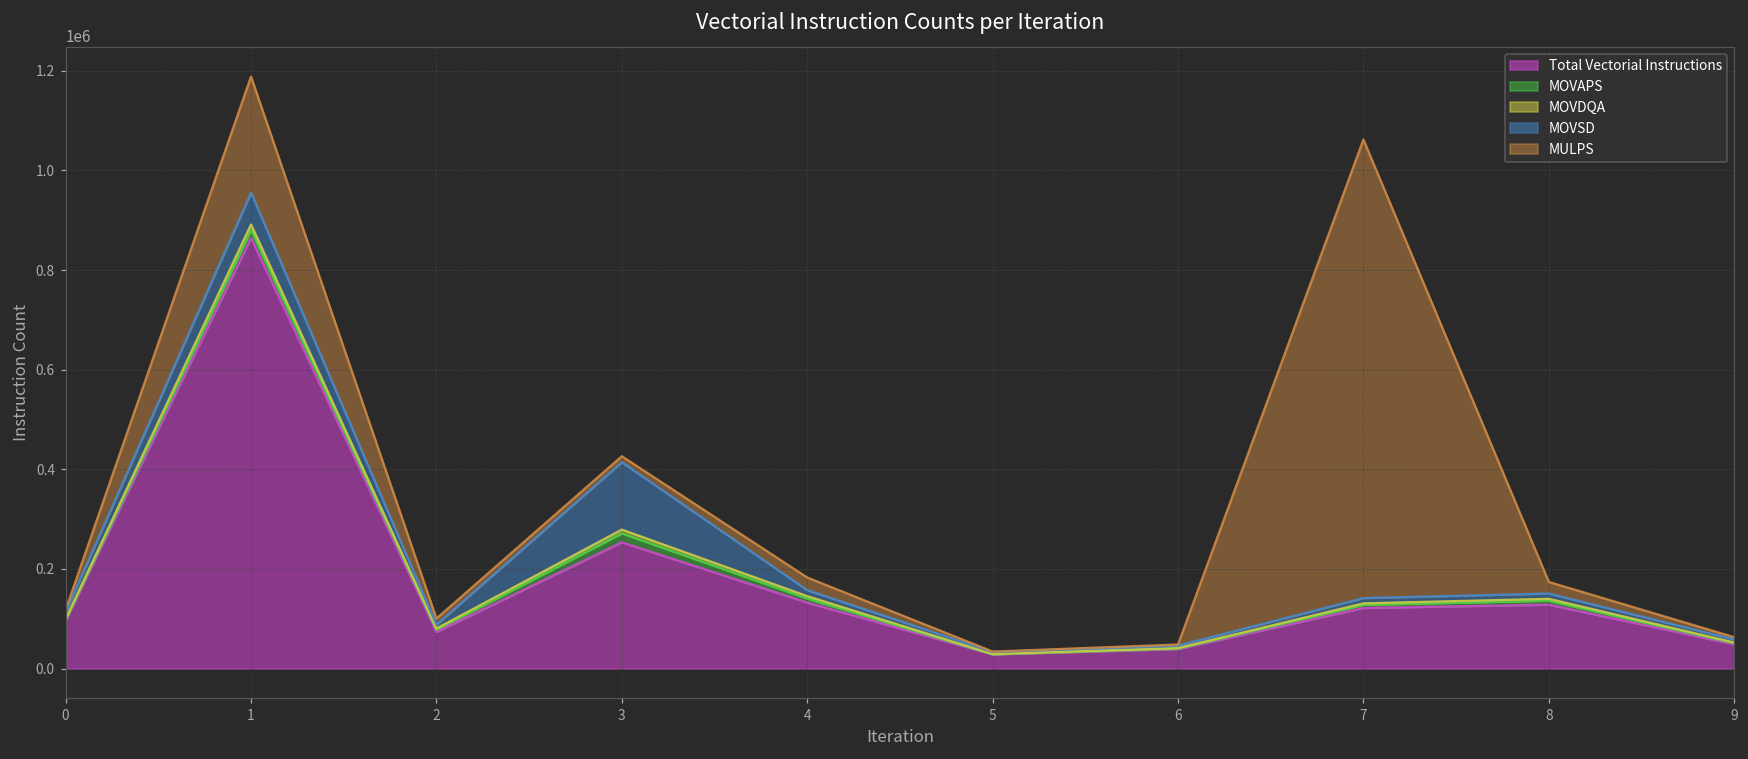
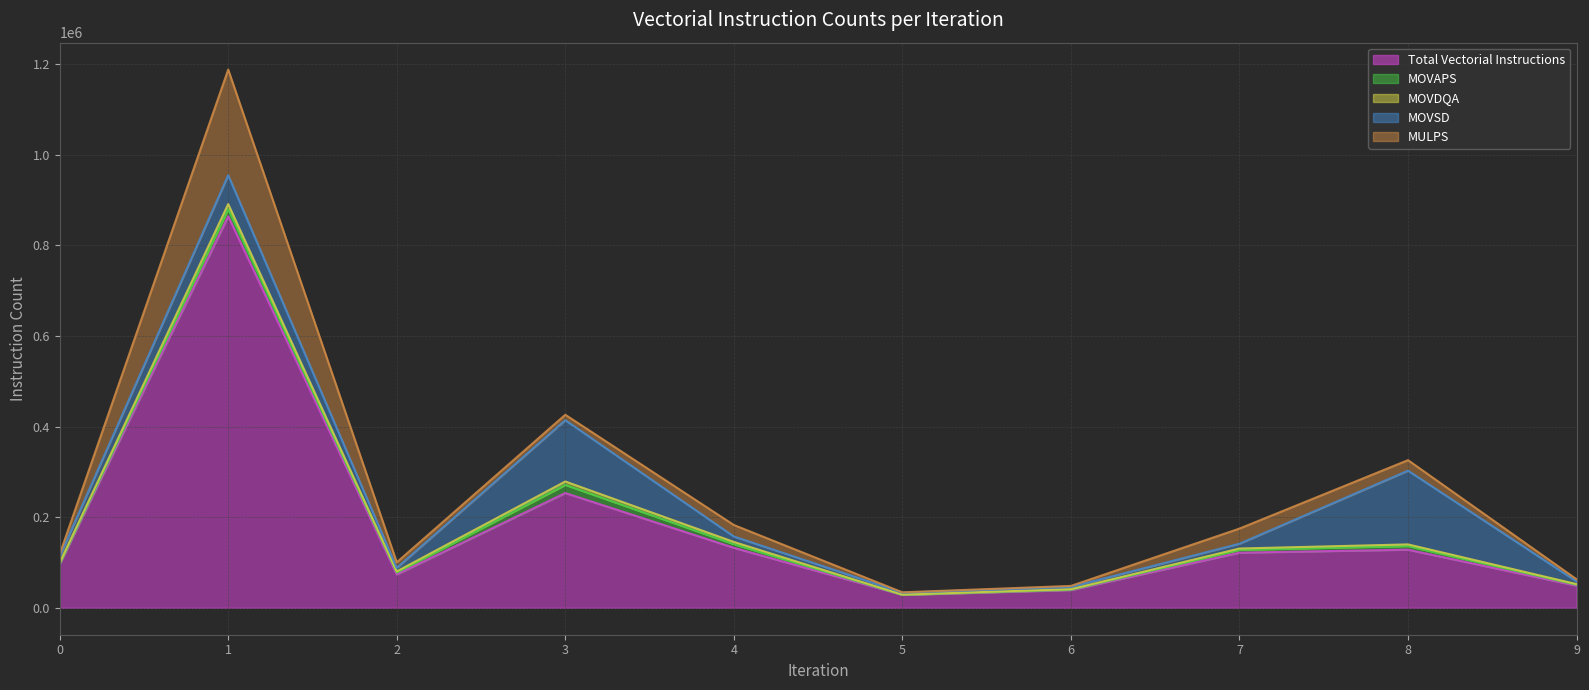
  {
    "Total Vectorial Instructions": {
      "1": 860000,
      "3": 250000,
      "4": 130000,
      "7": 120000,
      "8": 130000
    },
    "MOVAPS": {
      "1": 20000,
      "3": 20000
    },
    "MOVDQA": {
      "1": 10000,
      "3": 10000
    },
    "MOVSD": {
      "1": 60000,
      "2": 10000,
      "3": 140000,
      "4": 10000,
      "7": 10000,
-     "8": 10000
+     "8": 160000
    },
    "MULPS": {
      "1": 230000,
      "2": 10000,
      "3": 10000,
      "4": 30000,
-     "7": 920000,
+     "7": 30000,
      "8": 20000
    }
  }
